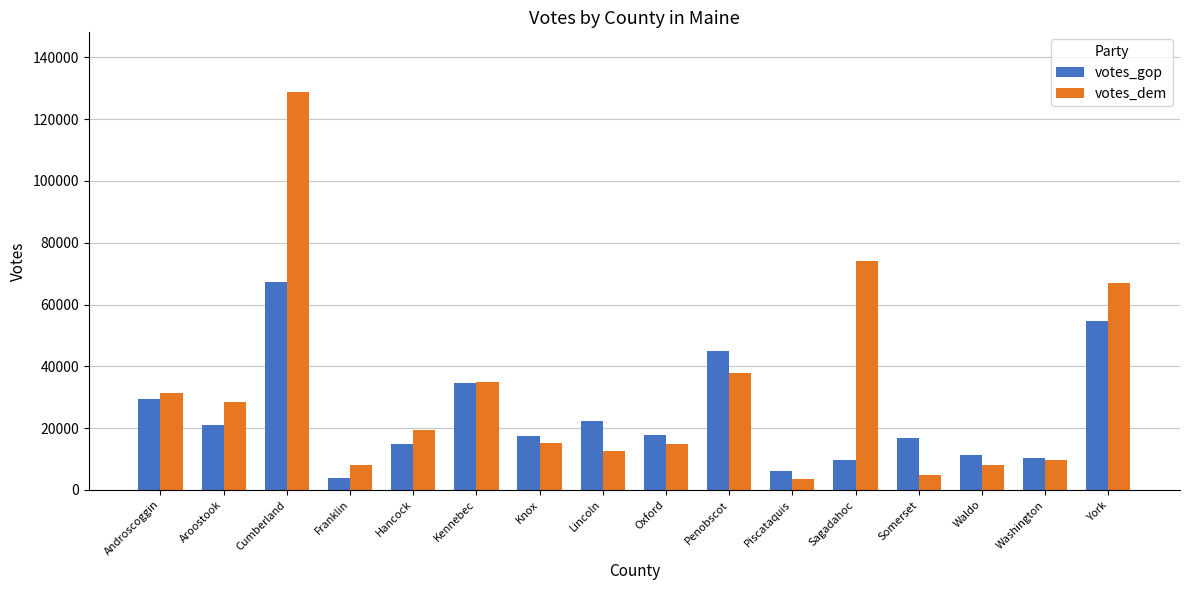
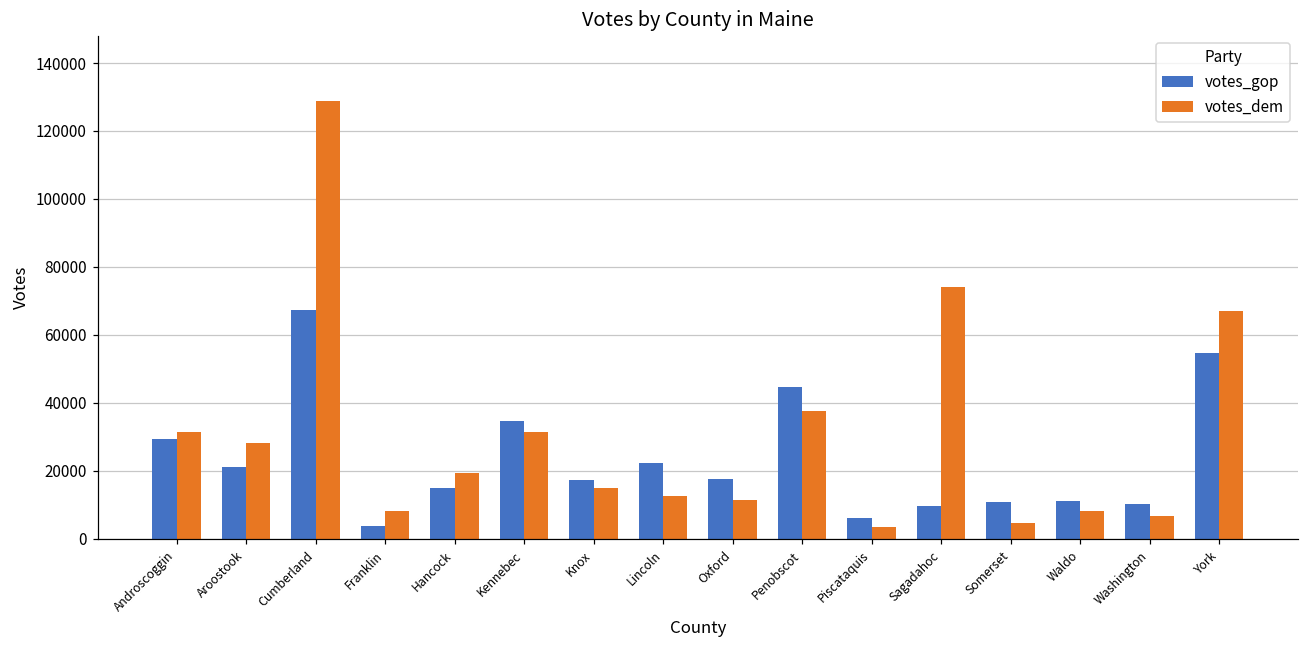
  {
    "votes_gop": {
      "Androscoggin": 29000,
      "Aroostook": 21000,
      "Cumberland": 67000,
      "Franklin": 4000,
      "Hancock": 15000,
      "Kennebec": 35000,
      "Knox": 17000,
      "Lincoln": 22000,
      "Oxford": 18000,
      "Penobscot": 45000,
      "Piscataquis": 6000,
      "Sagadahoc": 10000,
-     "Somerset": 17000,
+     "Somerset": 11000,
      "Waldo": 11000,
      "Washington": 10000,
      "York": 55000
    },
    "votes_dem": {
      "Androscoggin": 31000,
      "Aroostook": 28000,
      "Cumberland": 129000,
      "Franklin": 8000,
      "Hancock": 19000,
-     "Kennebec": 35000,
+     "Kennebec": 31000,
      "Knox": 15000,
      "Lincoln": 13000,
-     "Oxford": 15000,
+     "Oxford": 11000,
      "Penobscot": 38000,
      "Piscataquis": 4000,
      "Sagadahoc": 74000,
      "Somerset": 5000,
      "Waldo": 8000,
-     "Washington": 10000,
+     "Washington": 7000,
      "York": 67000
    }
  }
